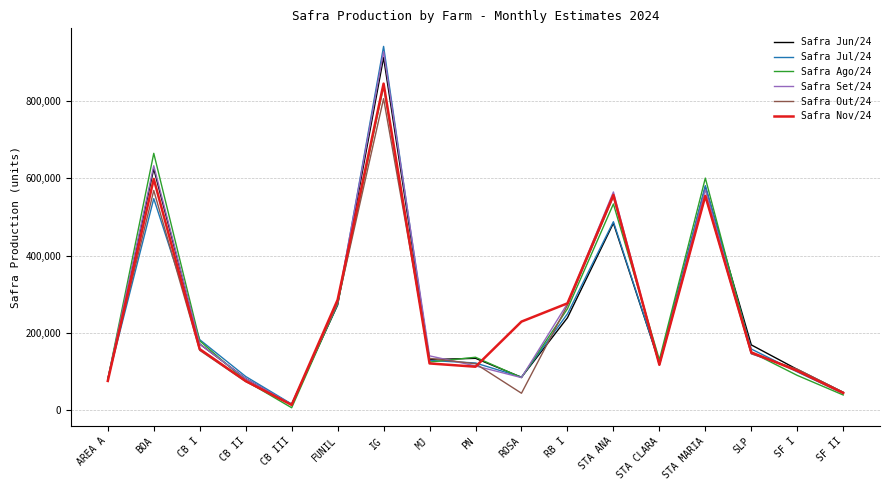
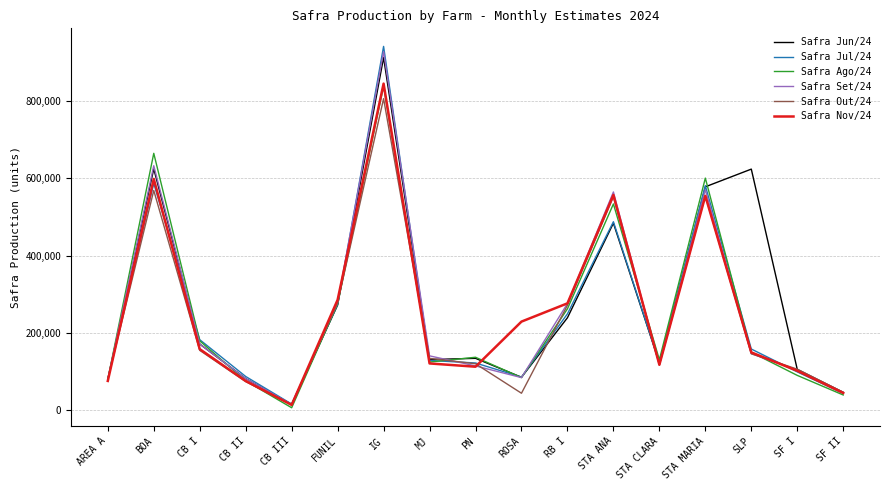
  {
    "Safra Jun/24": {
      "BOA": "620,000",
      "IG": "910,000",
      "RB I": "240,000",
-     "SLP": "170,000"
+     "SLP": "620,000"
    },
    "Safra Jul/24": {
-     "BOA": "550,000",
+     "BOA": "590,000",
      "IG": "940,000",
      "RB I": "250,000",
      "SLP": "160,000"
    },
    "Safra Ago/24": {
      "BOA": "660,000",
      "CB III": "10,000",
      "IG": "840,000",
      "RB I": "260,000",
      "STA ANA": "530,000",
      "STA CLARA": "130,000",
      "STA MARIA": "600,000",
      "SF I": "90,000"
    },
    "Safra Set/24": {
      "BOA": "630,000",
      "IG": "930,000",
      "STA ANA": "560,000",
      "STA MARIA": "570,000"
    },
    "Safra Out/24": {
      "BOA": "570,000",
      "IG": "810,000",
      "ROSA": "40,000"
    },
    "Safra Nov/24": {
      "BOA": "600,000",
      "FUNIL": "290,000",
      "IG": "840,000",
      "ROSA": "230,000"
    }
  }
